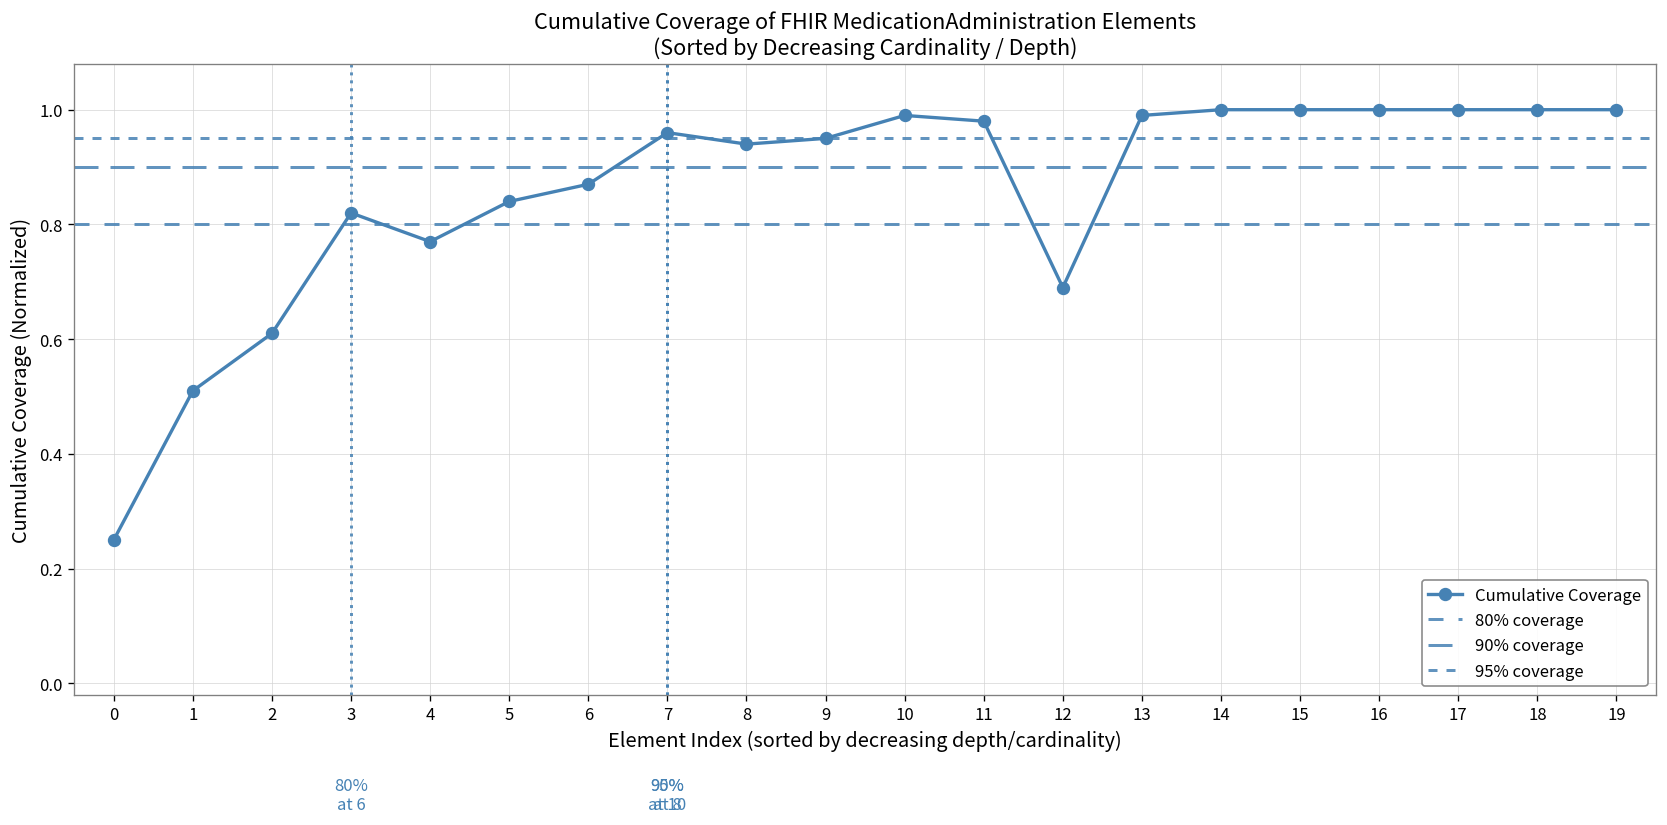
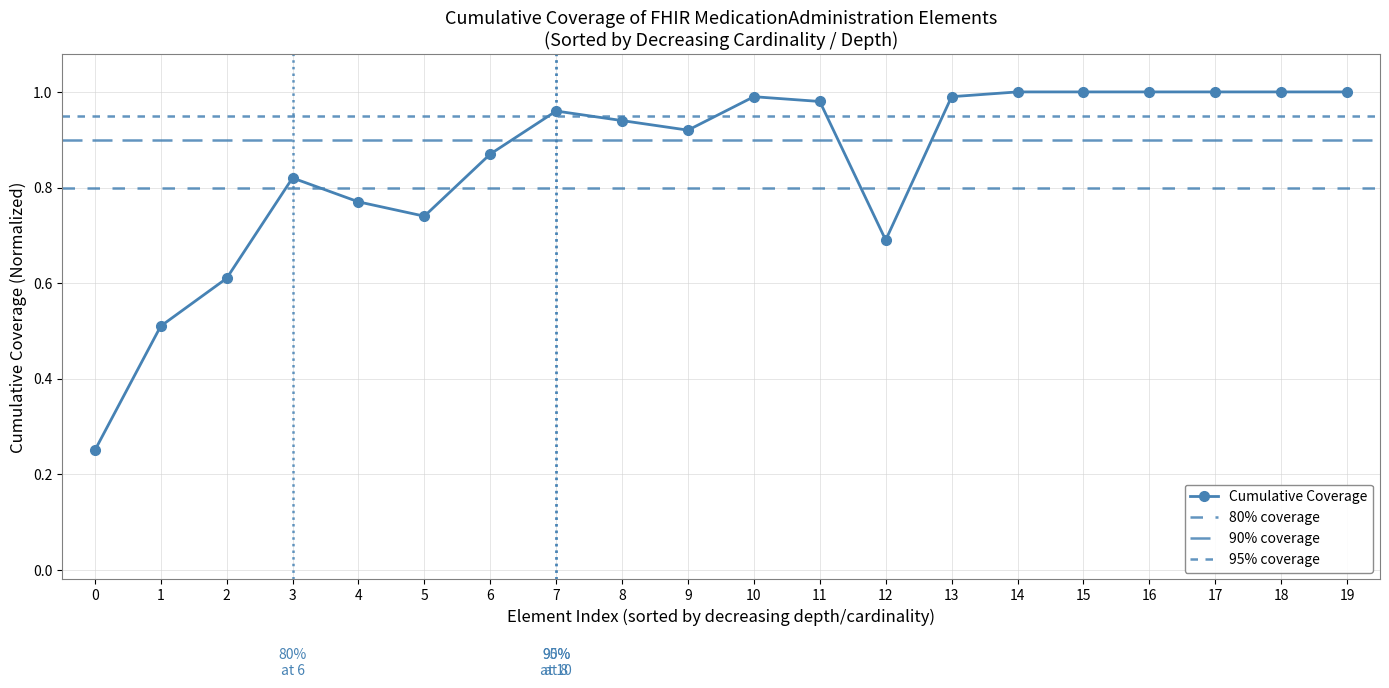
  {
    "0": 0.25,
    "1": 0.51,
    "2": 0.61,
    "3": 0.82,
    "4": 0.77,
-   "5": 0.84,
+   "5": 0.74,
    "6": 0.87,
    "7": 0.96,
    "8": 0.94,
-   "9": 0.95,
+   "9": 0.92,
    "10": 0.99,
    "11": 0.98,
    "12": 0.69,
    "13": 0.99,
    "14": 1.00,
    "15": 1.00,
    "16": 1.00,
    "17": 1.00,
    "18": 1.00,
    "19": 1.00
  }
